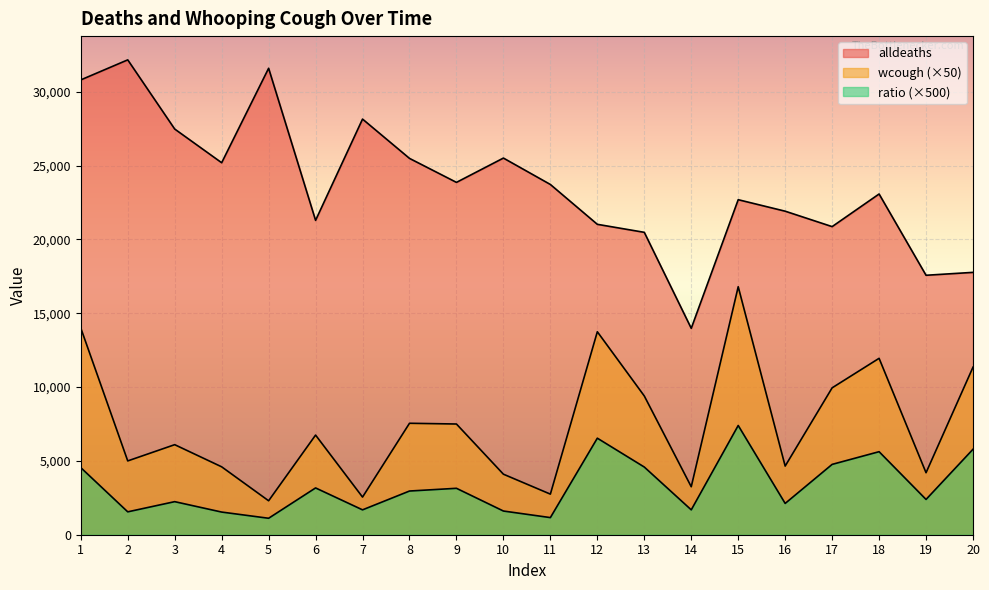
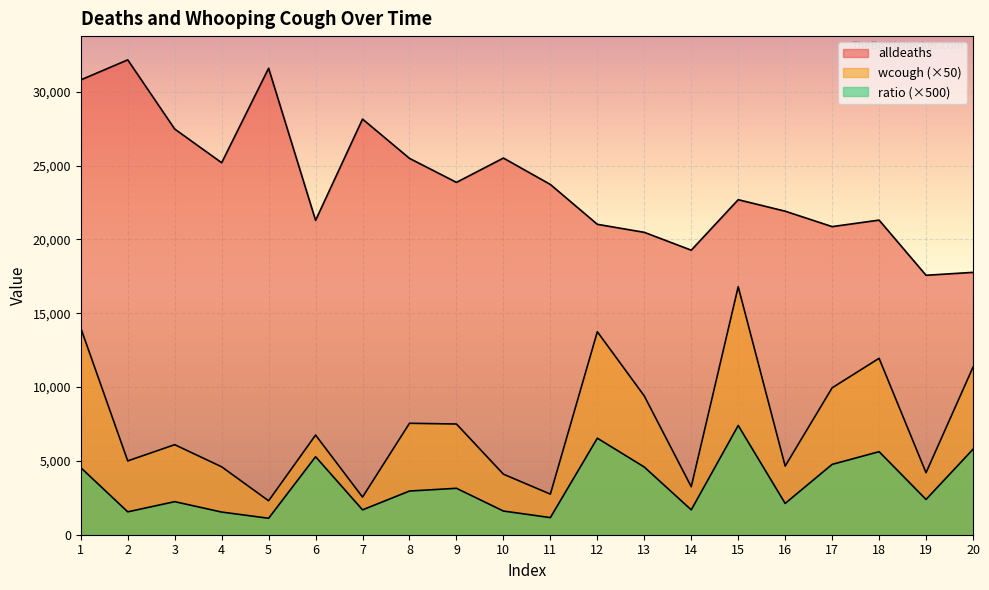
  {
    "alldeaths": {
      "1": "30,800",
      "2": "32,200",
      "3": "27,500",
      "4": "25,200",
      "5": "31,600",
      "6": "21,300",
      "7": "28,200",
      "8": "25,500",
      "9": "23,900",
      "10": "25,500",
      "11": "23,700",
      "12": "21,000",
      "13": "20,500",
-     "14": "14,000",
+     "14": "19,300",
      "15": "22,700",
      "16": "21,900",
      "17": "20,900",
-     "18": "23,100",
+     "18": "21,300",
      "19": "17,600",
      "20": "17,800"
    },
    "wcough (×50)": {
      "1": "14,000",
      "2": "5,000",
      "3": "6,100",
      "4": "4,600",
      "5": "2,300",
      "6": "6,800",
      "7": "2,600",
      "8": "7,600",
      "9": "7,500",
      "10": "4,100",
      "11": "2,800",
      "12": "13,800",
      "13": "9,400",
      "14": "3,300",
      "15": "16,800",
      "16": "4,700",
      "17": "10,000",
      "18": "12,000",
      "19": "4,200",
      "20": "11,400"
    },
    "ratio (×500)": {
      "1": "4,500",
      "2": "1,600",
      "3": "2,200",
      "4": "1,500",
      "5": "1,100",
-     "6": "3,200",
+     "6": "5,300",
      "7": "1,700",
      "8": "3,000",
      "9": "3,100",
      "10": "1,600",
      "11": "1,200",
      "12": "6,500",
      "13": "4,600",
      "14": "1,700",
      "15": "7,400",
      "16": "2,100",
      "17": "4,800",
      "18": "5,600",
      "19": "2,400",
      "20": "5,800"
    }
  }
